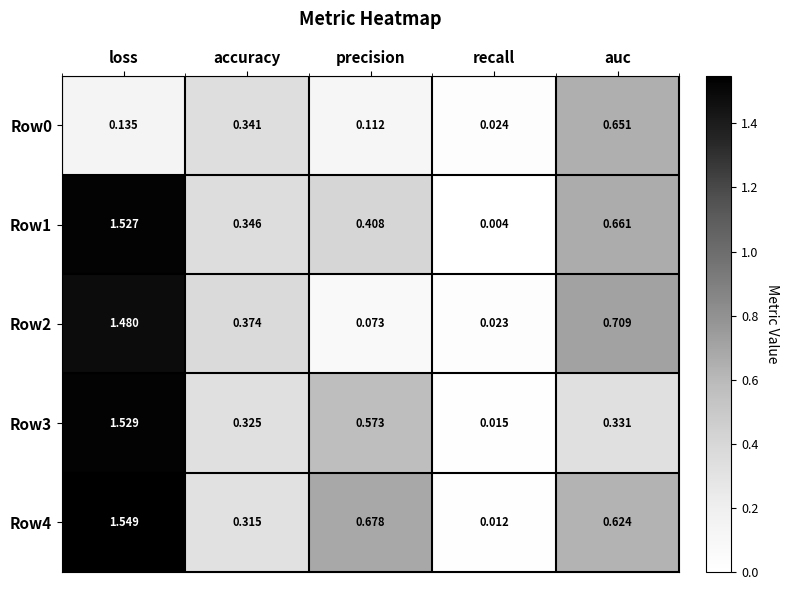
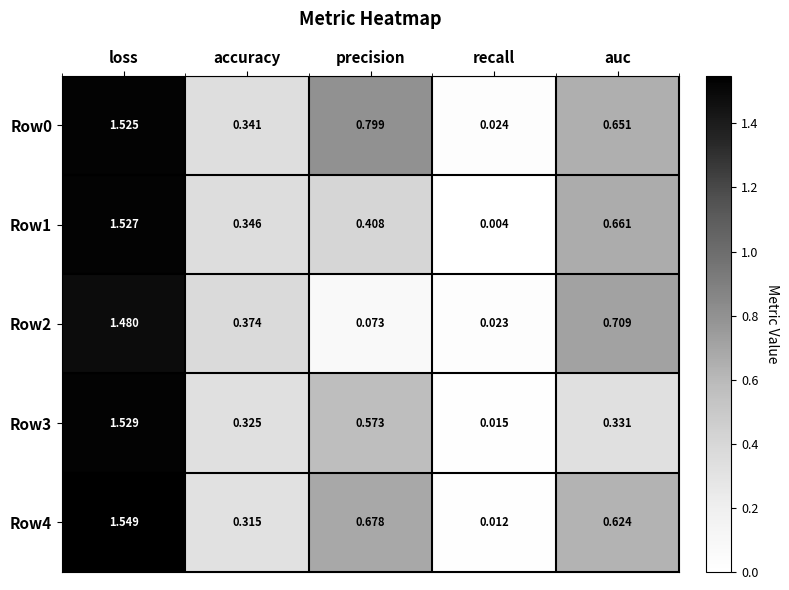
  {
    "Row0": {
-     "loss": 0.135,
+     "loss": 1.525,
      "accuracy": 0.341,
-     "precision": 0.112,
+     "precision": 0.799,
      "recall": 0.024,
      "auc": 0.651
    },
    "Row1": {
      "loss": 1.527,
      "accuracy": 0.346,
      "precision": 0.408,
      "recall": 0.004,
      "auc": 0.661
    },
    "Row2": {
      "loss": 1.480,
      "accuracy": 0.374,
      "precision": 0.073,
      "recall": 0.023,
      "auc": 0.709
    },
    "Row3": {
      "loss": 1.529,
      "accuracy": 0.325,
      "precision": 0.573,
      "recall": 0.015,
      "auc": 0.331
    },
    "Row4": {
      "loss": 1.549,
      "accuracy": 0.315,
      "precision": 0.678,
      "recall": 0.012,
      "auc": 0.624
    }
  }
